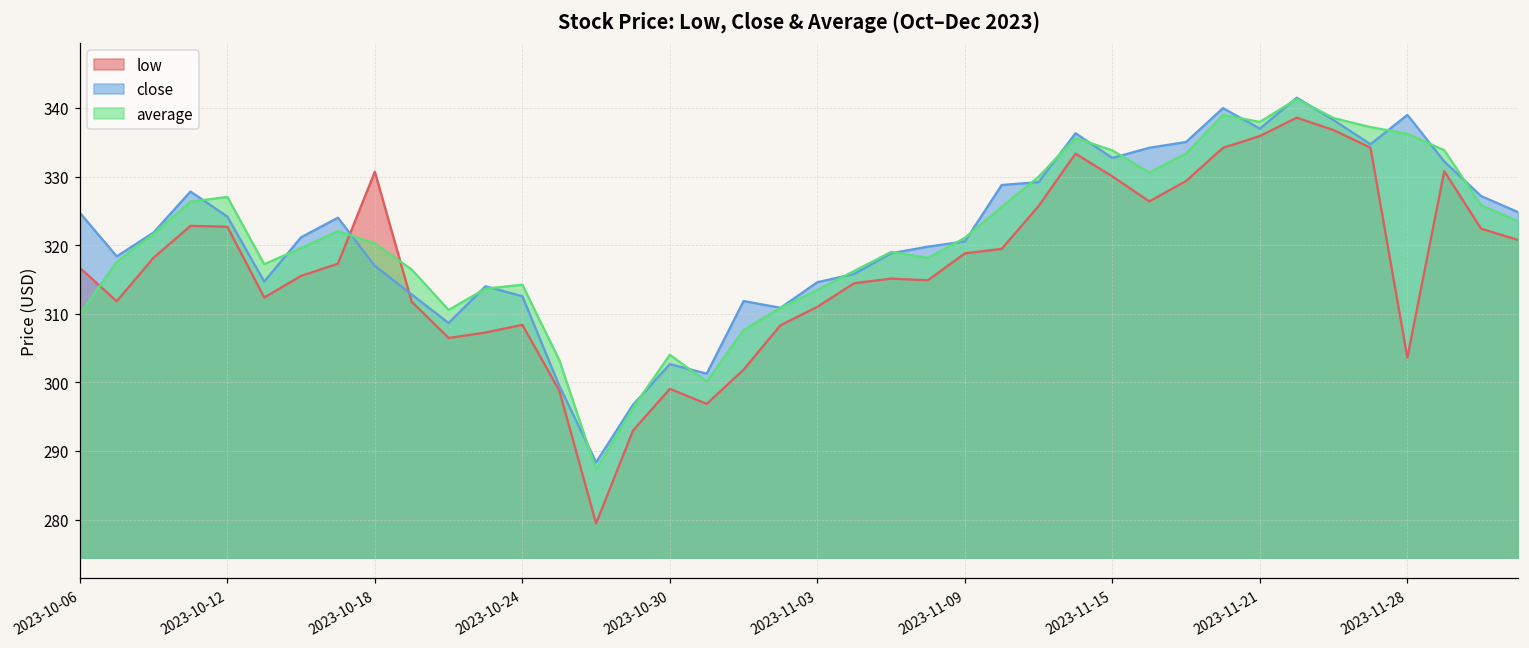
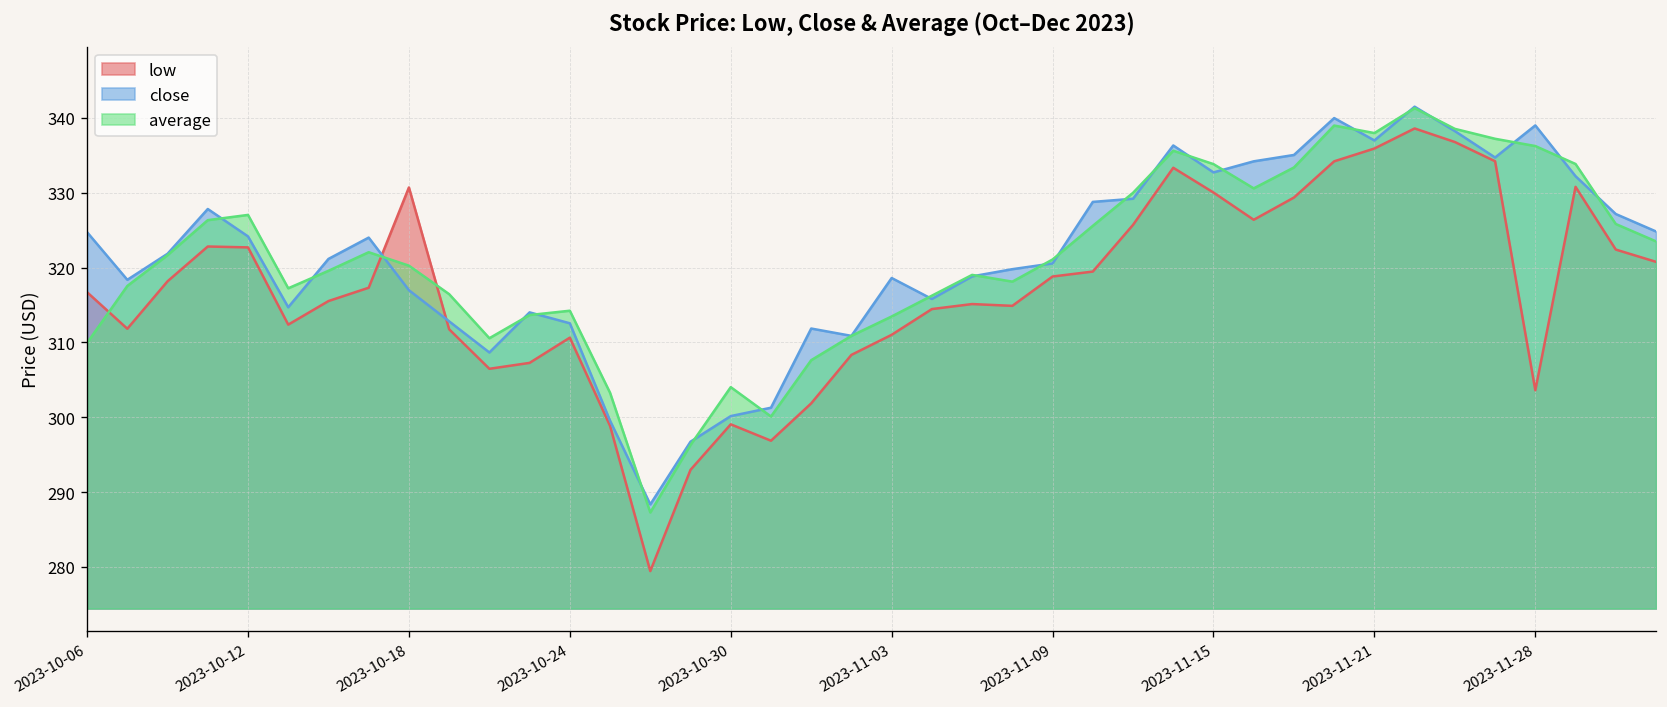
  {
    "low": {
      "2023-10-06": 317,
      "2023-10-12": 323,
      "2023-10-18": 331,
-     "2023-10-24": 308,
+     "2023-10-24": 311,
      "2023-10-30": 299,
      "2023-11-03": 311,
      "2023-11-09": 319,
      "2023-11-15": 330,
      "2023-11-21": 336,
      "2023-11-28": 304
    },
    "close": {
      "2023-10-06": 325,
      "2023-10-12": 324,
      "2023-10-18": 317,
      "2023-10-24": 313,
-     "2023-10-30": 303,
-     "2023-11-03": 315,
+     "2023-10-30": 300,
+     "2023-11-03": 319,
      "2023-11-09": 321,
      "2023-11-15": 333,
      "2023-11-21": 337,
      "2023-11-28": 339
    },
    "average": {
      "2023-10-06": 310,
      "2023-10-12": 327,
      "2023-10-18": 320,
      "2023-10-24": 314,
      "2023-10-30": 304,
      "2023-11-03": 313,
      "2023-11-09": 321,
      "2023-11-15": 334,
      "2023-11-21": 338,
      "2023-11-28": 336
    }
  }
